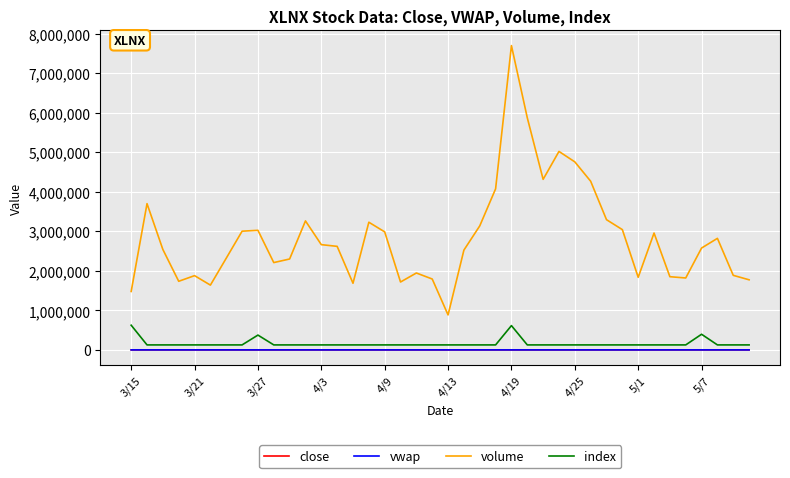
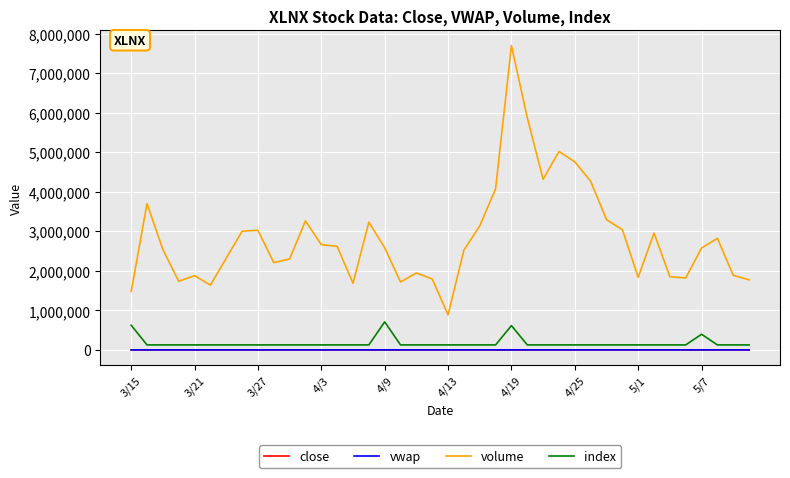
  {
    "vwap": {
      "3/15": "0",
      "3/21": "0",
      "3/27": "0",
      "4/3": "0",
      "4/9": "0",
      "4/13": "0",
      "4/19": "0",
      "4/25": "0",
      "5/1": "0",
      "5/7": "0"
    },
    "volume": {
      "3/15": "1,500,000",
      "3/21": "1,900,000",
      "3/27": "3,000,000",
      "4/3": "2,700,000",
-     "4/9": "3,000,000",
+     "4/9": "2,600,000",
      "4/13": "900,000",
      "4/19": "7,700,000",
      "4/25": "4,800,000",
      "5/1": "1,800,000",
      "5/7": "2,600,000"
    },
    "index": {
      "3/15": "600,000",
      "3/21": "100,000",
-     "3/27": "400,000",
+     "3/27": "100,000",
      "4/3": "100,000",
-     "4/9": "100,000",
+     "4/9": "700,000",
      "4/13": "100,000",
      "4/19": "600,000",
      "4/25": "100,000",
      "5/1": "100,000",
      "5/7": "400,000"
    }
  }
